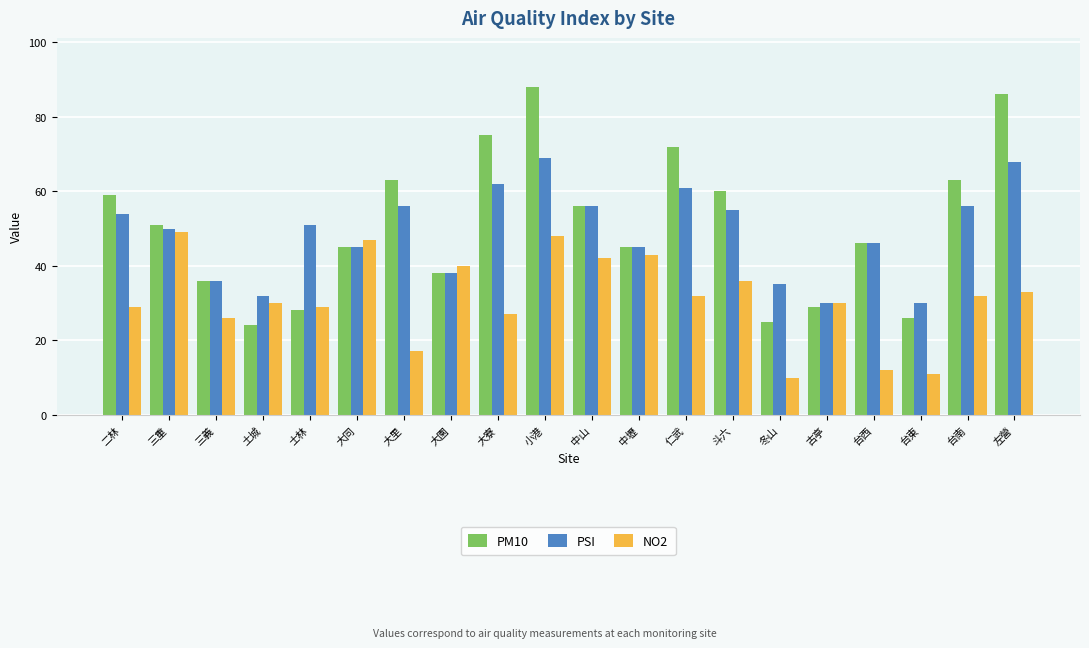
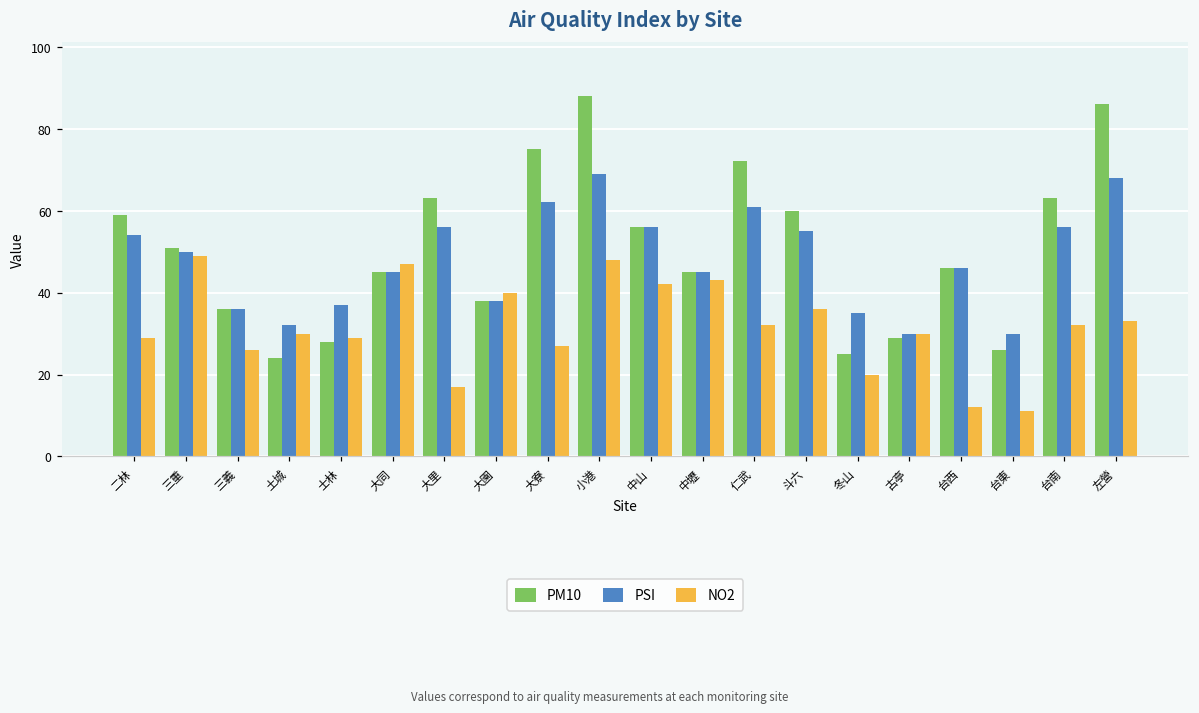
  {
    "PM10": {
      "二林": 59,
      "三重": 51,
      "三義": 36,
      "土城": 24,
      "士林": 28,
      "大同": 45,
      "大里": 63,
      "大園": 38,
      "大寮": 75,
      "小港": 88,
      "中山": 56,
      "中壢": 45,
      "仁武": 72,
      "斗六": 60,
      "冬山": 25,
      "古亭": 29,
      "台西": 46,
      "台東": 26,
      "台南": 63,
      "左營": 86
    },
    "PSI": {
      "二林": 54,
      "三重": 50,
      "三義": 36,
      "土城": 32,
-     "士林": 51,
+     "士林": 37,
      "大同": 45,
      "大里": 56,
      "大園": 38,
      "大寮": 62,
      "小港": 69,
      "中山": 56,
      "中壢": 45,
      "仁武": 61,
      "斗六": 55,
      "冬山": 35,
      "古亭": 30,
      "台西": 46,
      "台東": 30,
      "台南": 56,
      "左營": 68
    },
    "NO2": {
      "二林": 29,
      "三重": 49,
      "三義": 26,
      "土城": 30,
      "士林": 29,
      "大同": 47,
      "大里": 17,
      "大園": 40,
      "大寮": 27,
      "小港": 48,
      "中山": 42,
      "中壢": 43,
      "仁武": 32,
      "斗六": 36,
-     "冬山": 10,
+     "冬山": 20,
      "古亭": 30,
      "台西": 12,
      "台東": 11,
      "台南": 32,
      "左營": 33
    }
  }
